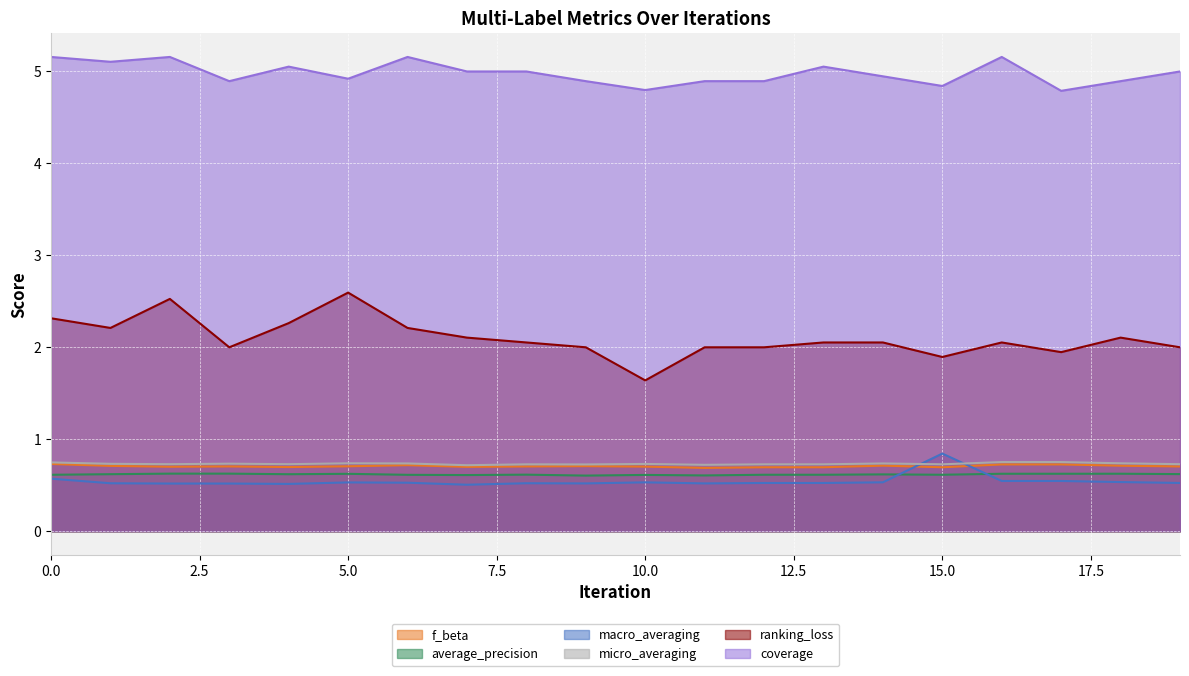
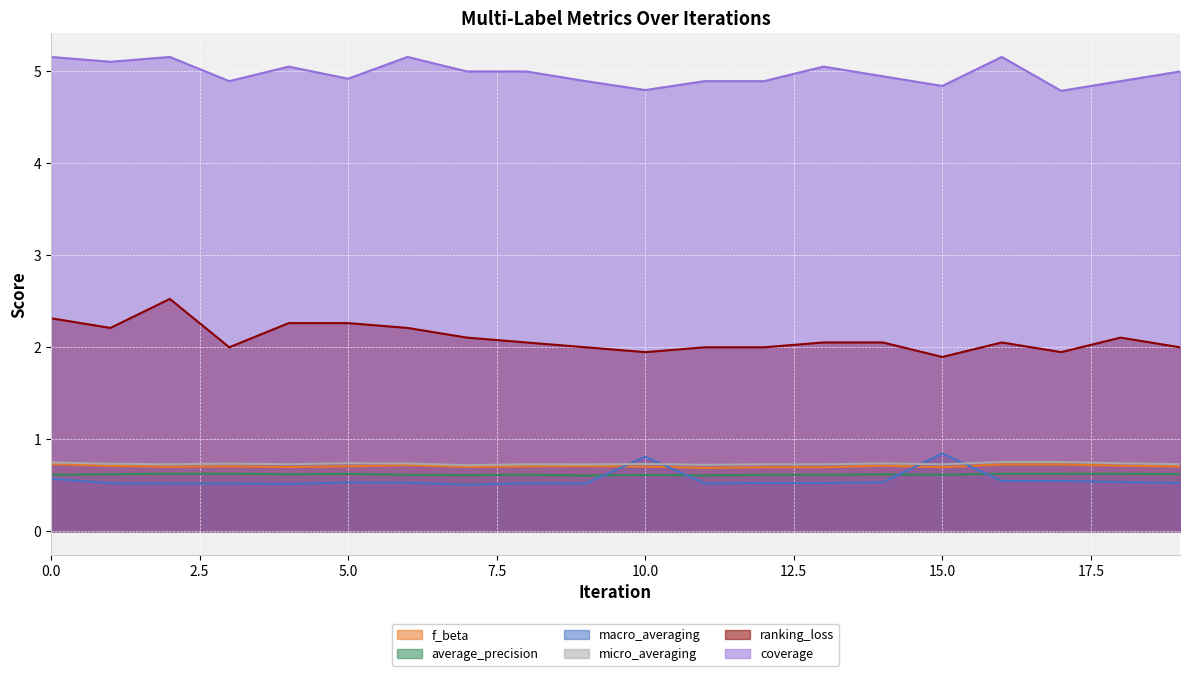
  {
    "f_beta": {
      "5.0": 0.7,
      "10.0": 0.7,
      "15.0": 0.7
    },
    "average_precision": {
      "0.0": 0.6,
      "5.0": 0.6,
      "10.0": 0.6,
      "15.0": 0.6
    },
    "macro_averaging": {
      "0.0": 0.6,
      "5.0": 0.5,
-     "10.0": 0.5,
+     "10.0": 0.8,
      "15.0": 0.8
    },
    "micro_averaging": {
      "5.0": 0.7,
      "10.0": 0.7,
      "15.0": 0.7
    },
    "ranking_loss": {
      "0.0": 2.3,
-     "5.0": 2.6,
-     "10.0": 1.6,
+     "5.0": 2.3,
+     "10.0": 1.9,
      "15.0": 1.9
    },
    "coverage": {
      "0.0": 5.2,
      "5.0": 4.9,
      "10.0": 4.8,
      "15.0": 4.8
    }
  }
